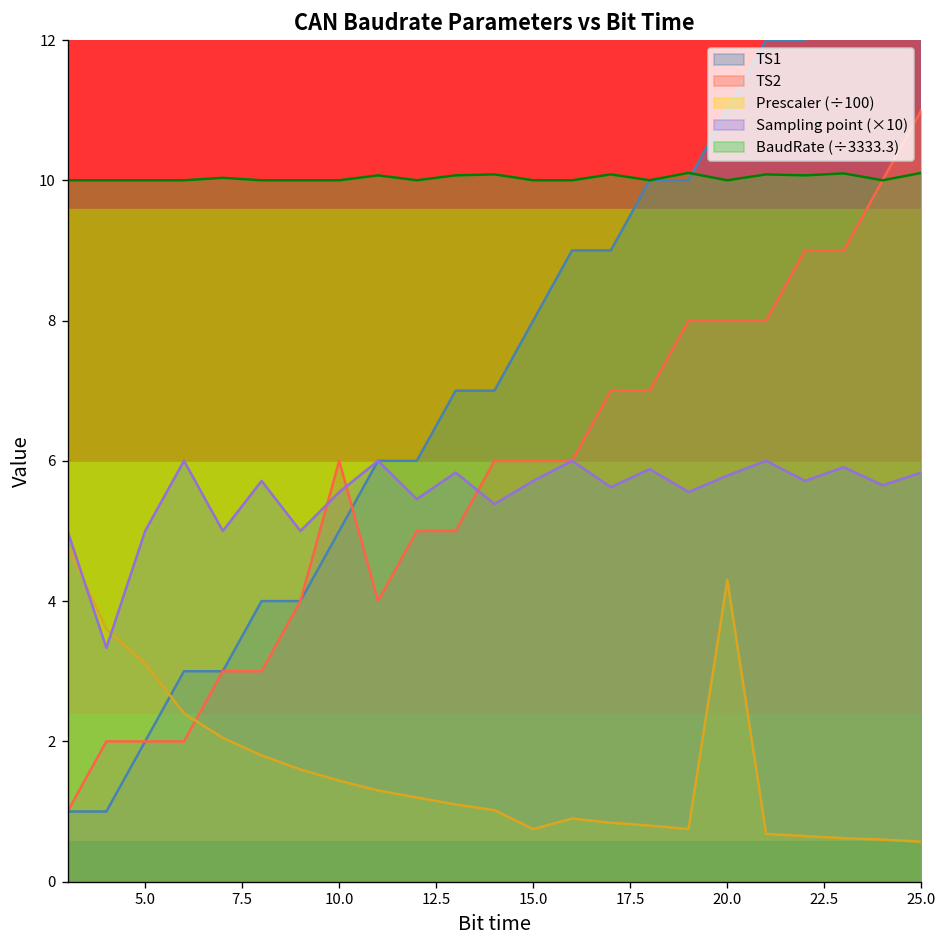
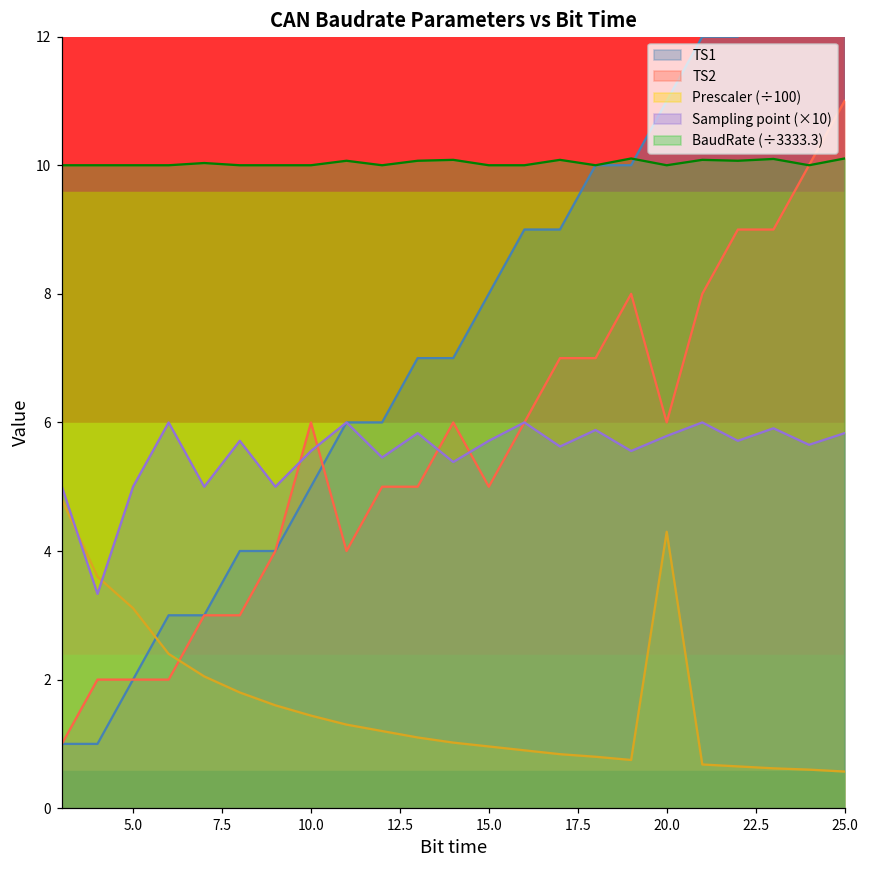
  {
    "TS2": {
      "10.0": 6,
-     "15.0": 6,
-     "20.0": 8,
+     "15.0": 5,
+     "20.0": 6,
      "25.0": 11
    },
    "Prescaler (÷100)": {
      "5.0": 3.1,
      "10.0": 1.4,
-     "15.0": 0.8,
+     "15.0": 1.0,
      "20.0": 4.3,
      "25.0": 0.6
    },
    "BaudRate (÷3333.3)": {
      "5.0": 10.0,
      "10.0": 10.0,
      "15.0": 10.0,
      "20.0": 10.0,
      "25.0": 10.1
    }
  }
